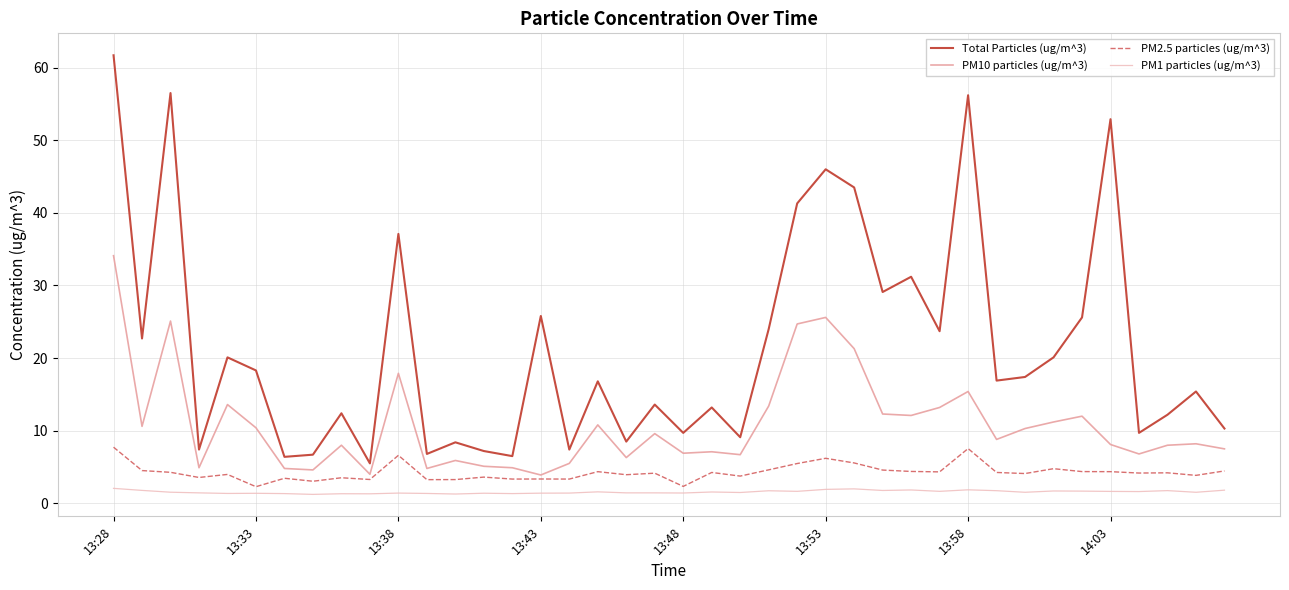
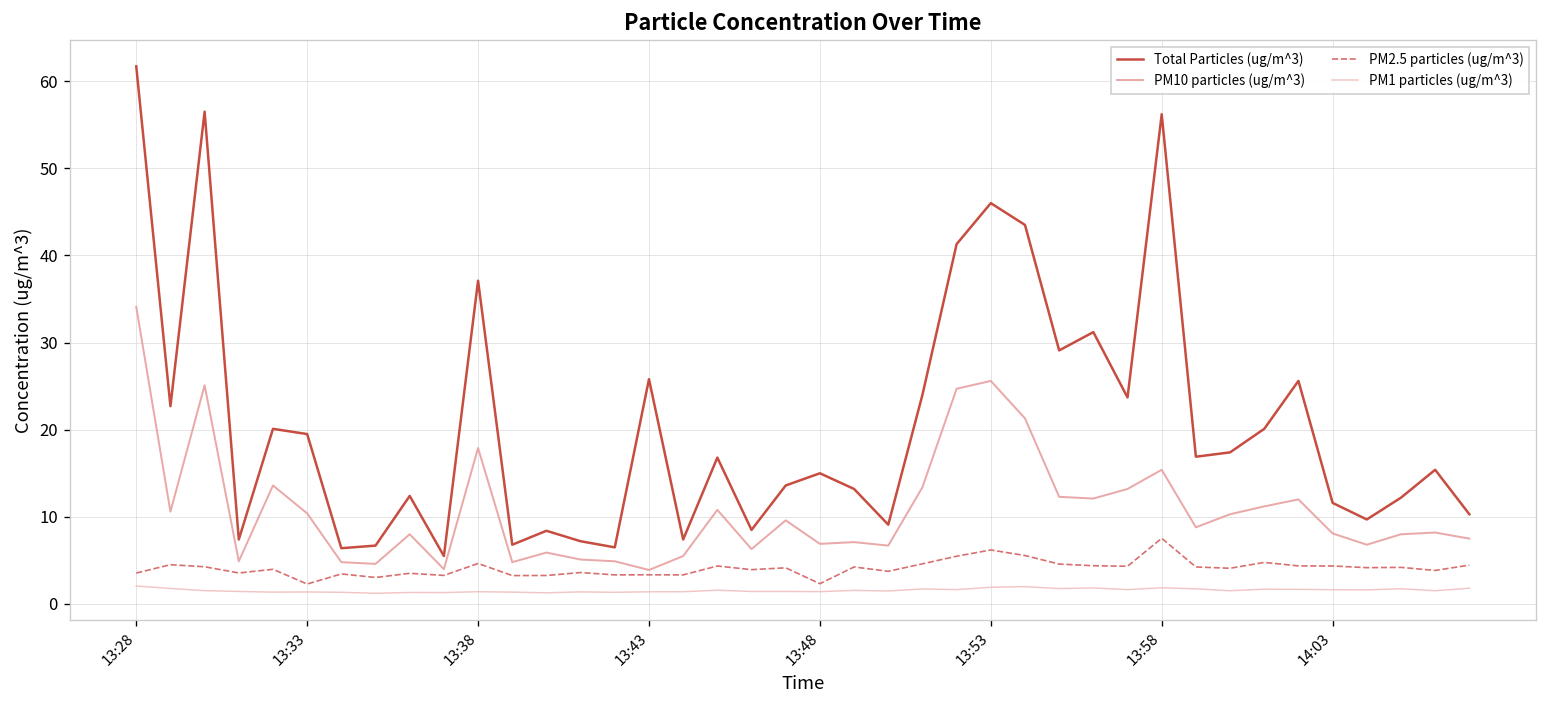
  {
    "Total Particles (ug/m^3)": {
      "13:28": 62,
-     "13:33": 18,
+     "13:33": 20,
      "13:38": 37,
      "13:43": 26,
-     "13:48": 10,
+     "13:48": 15,
      "13:53": 46,
      "13:58": 56,
-     "14:03": 53
+     "14:03": 12
    },
    "PM2.5 particles (ug/m^3)": {
-     "13:28": 8,
+     "13:28": 4,
      "13:33": 2,
-     "13:38": 7,
+     "13:38": 5,
      "13:43": 3,
      "13:48": 2,
      "13:53": 6,
      "13:58": 8,
      "14:03": 4
    }
  }
